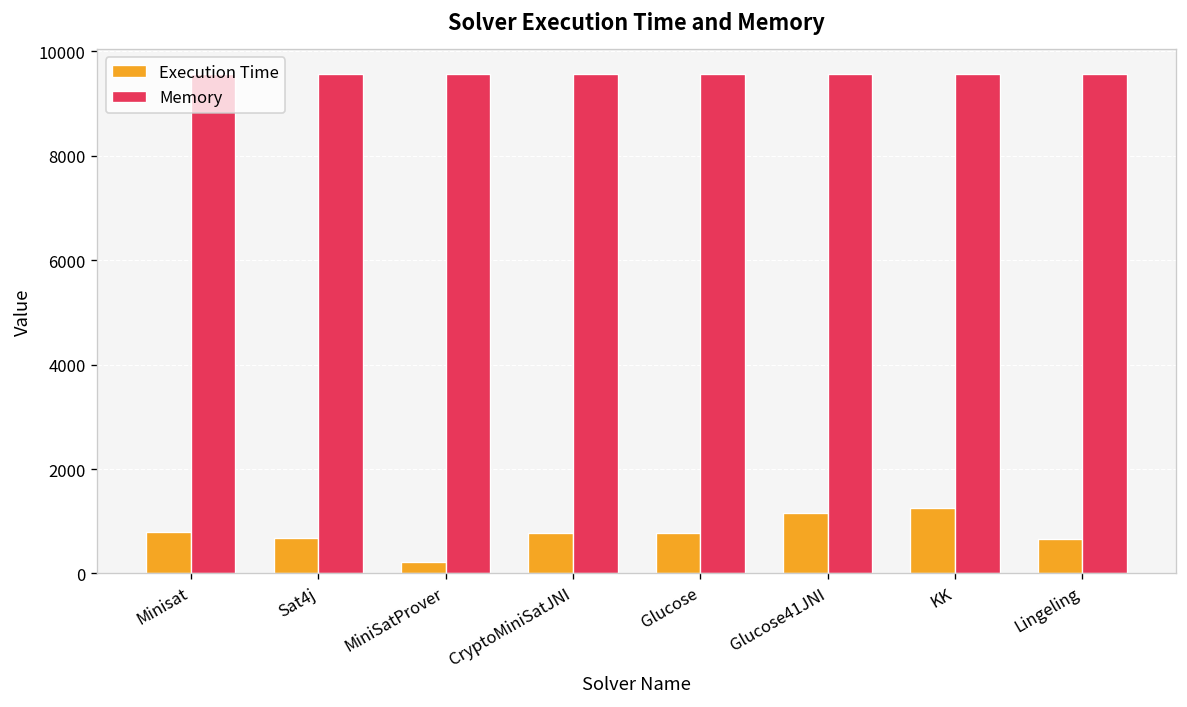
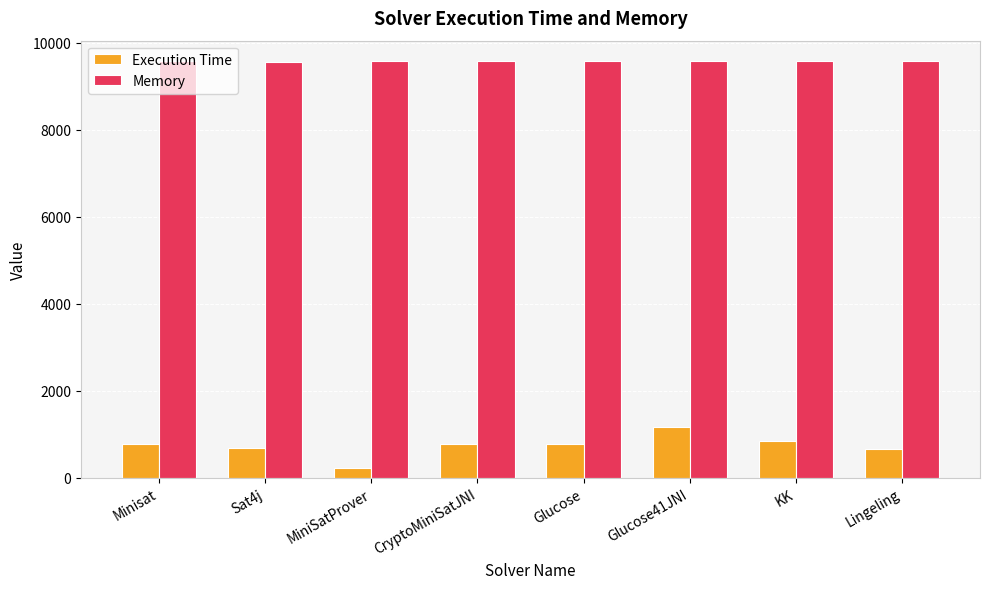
  {
    "Execution Time": {
      "Minisat": 800,
      "Sat4j": 700,
      "MiniSatProver": 200,
      "CryptoMiniSatJNI": 800,
      "Glucose": 800,
      "Glucose41JNI": 1200,
-     "KK": 1300,
+     "KK": 800,
      "Lingeling": 700
    },
    "Memory": {
      "Sat4j": 9600,
      "MiniSatProver": 9600,
      "CryptoMiniSatJNI": 9600,
      "Glucose": 9600,
      "Glucose41JNI": 9600,
      "KK": 9600,
      "Lingeling": 9600
    }
  }
